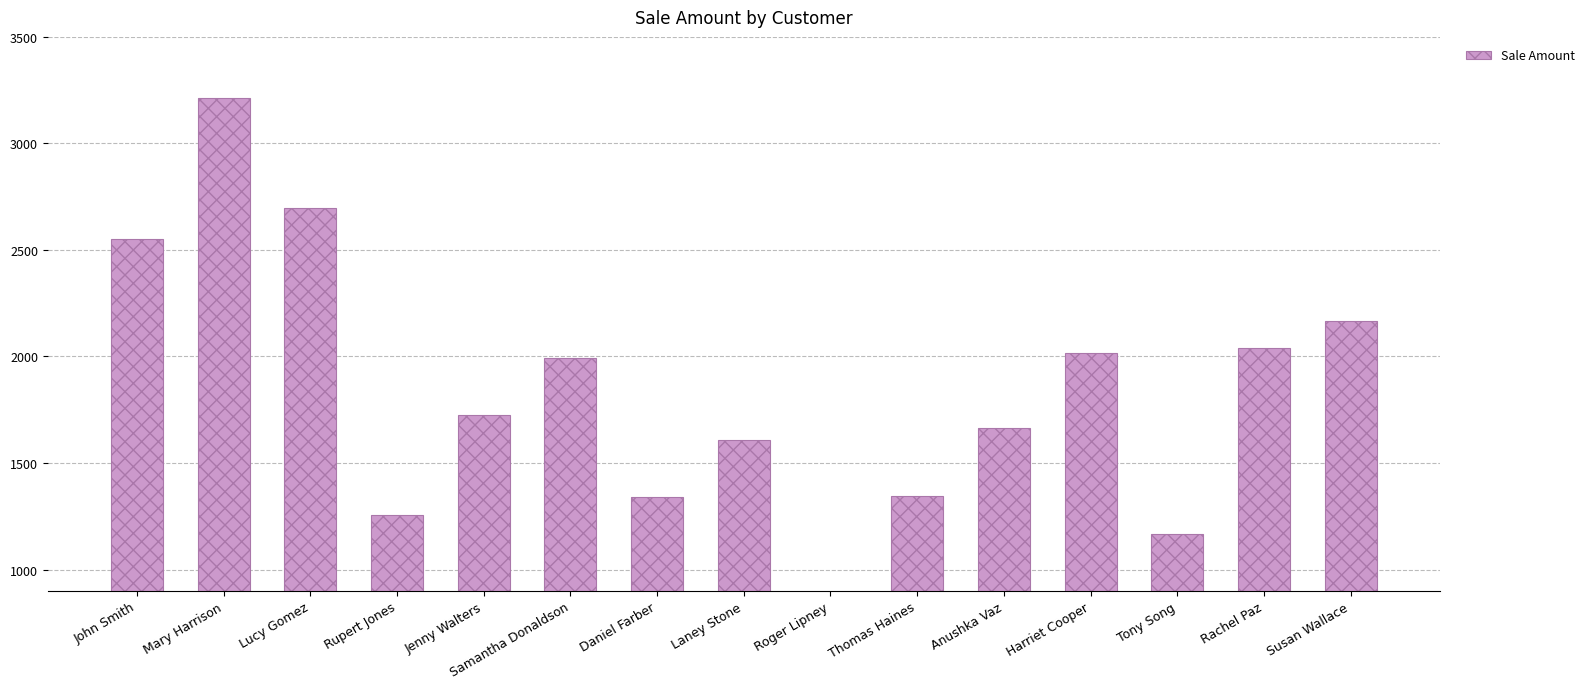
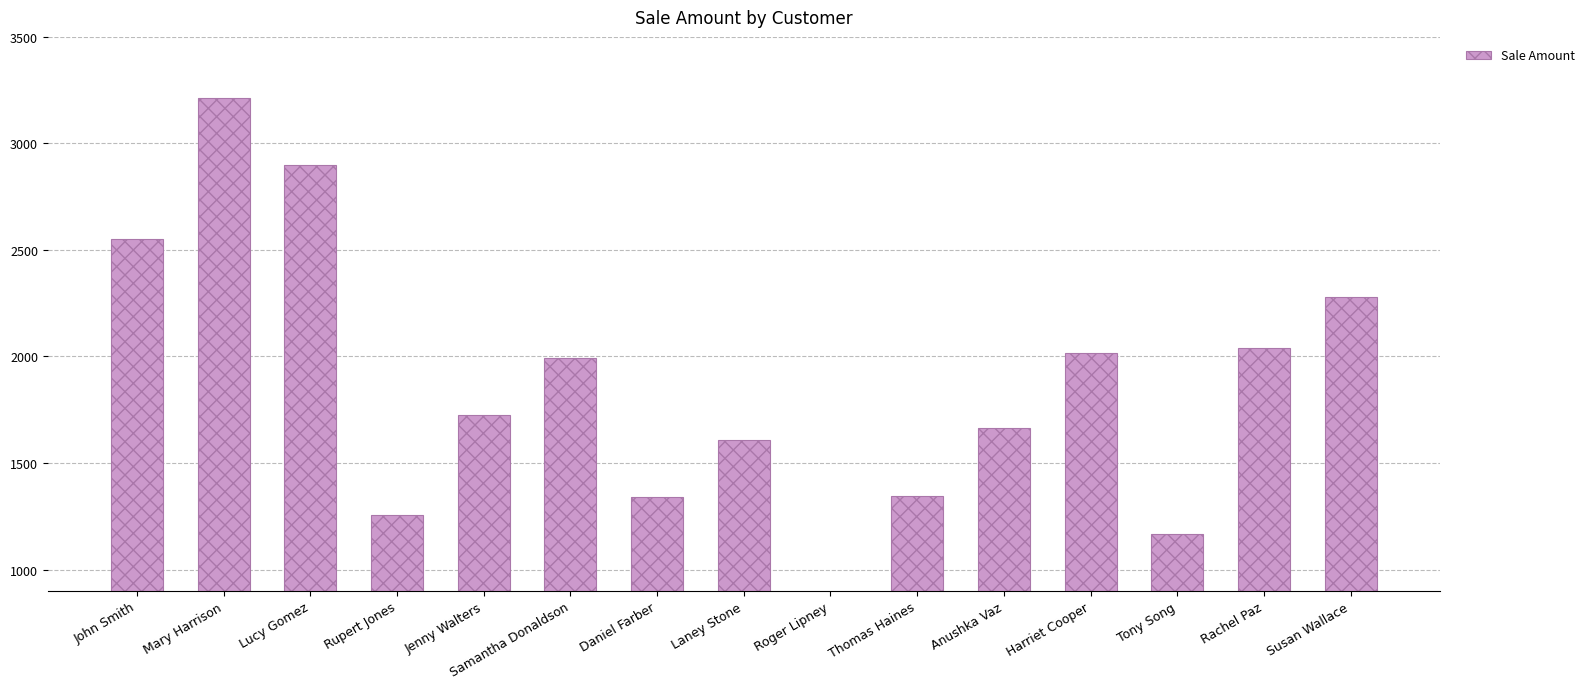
  {
    "John Smith": 2550,
    "Mary Harrison": 3210,
-   "Lucy Gomez": 2700,
+   "Lucy Gomez": 2900,
    "Rupert Jones": 1260,
    "Jenny Walters": 1730,
    "Samantha Donaldson": 2000,
    "Daniel Farber": 1340,
    "Laney Stone": 1610,
    "Thomas Haines": 1350,
    "Anushka Vaz": 1670,
    "Harriet Cooper": 2020,
    "Tony Song": 1170,
    "Rachel Paz": 2040,
-   "Susan Wallace": 2170
+   "Susan Wallace": 2280
  }
